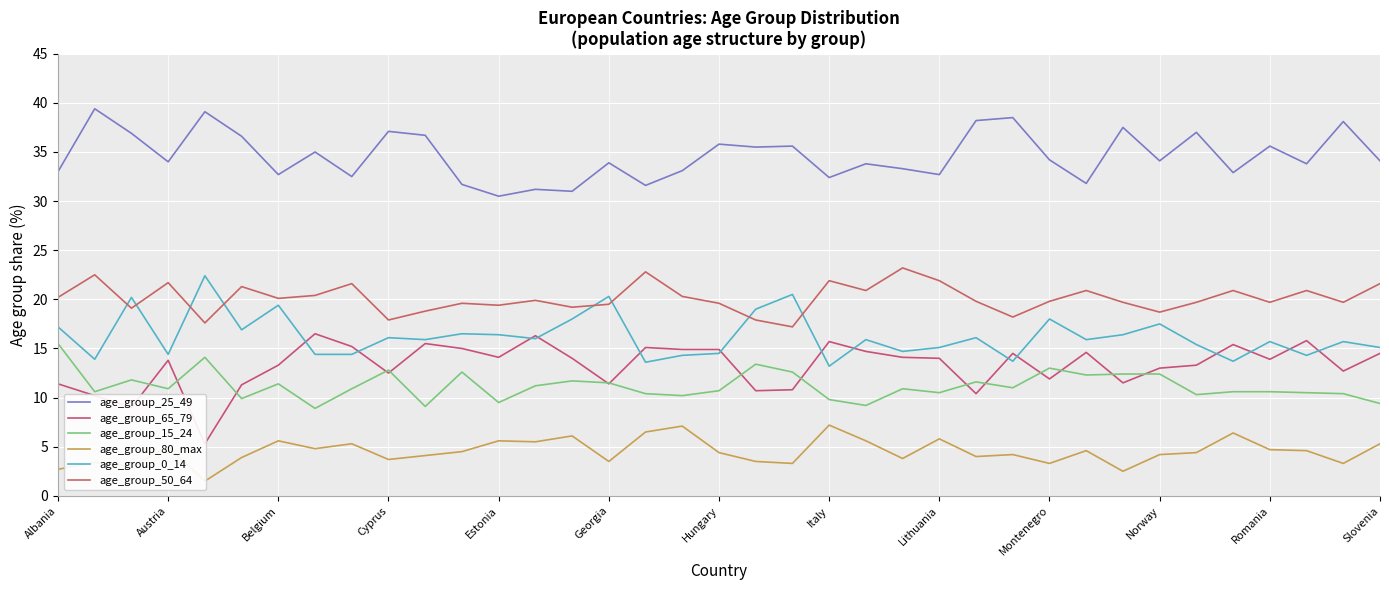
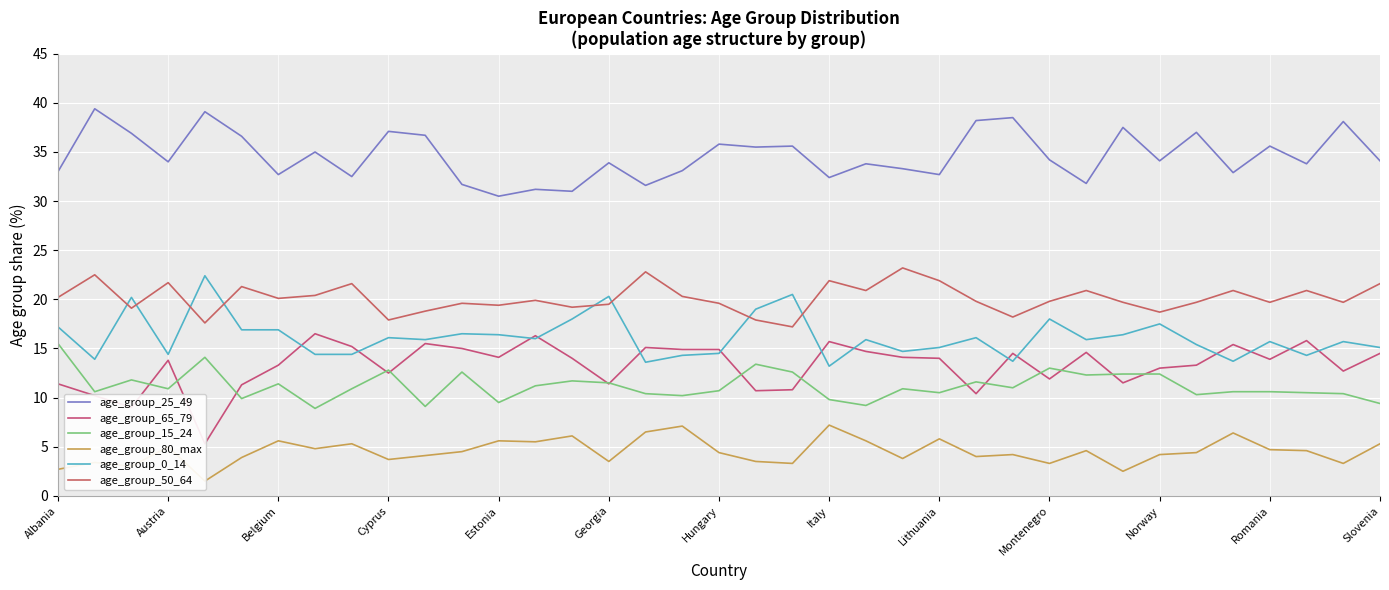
  {
    "age_group_25_49": {
      "Albania": 33,
      "Austria": 34,
      "Belgium": 33,
      "Cyprus": 37,
      "Estonia": 31,
      "Georgia": 34,
      "Hungary": 36,
      "Italy": 32,
      "Lithuania": 33,
      "Montenegro": 34,
      "Norway": 34,
      "Romania": 36,
      "Slovenia": 34
    },
    "age_group_15_24": {
      "Albania": 16,
      "Austria": 11,
      "Belgium": 11,
      "Cyprus": 13,
      "Estonia": 10,
      "Hungary": 11,
      "Italy": 10,
      "Lithuania": 11,
      "Montenegro": 13,
      "Norway": 12,
      "Romania": 11,
      "Slovenia": 9
    },
    "age_group_80_max": {
      "Albania": 3,
      "Belgium": 6,
      "Cyprus": 4,
      "Estonia": 6,
      "Georgia": 4,
      "Hungary": 4,
      "Italy": 7,
      "Lithuania": 6,
      "Montenegro": 3,
      "Norway": 4,
      "Romania": 5,
      "Slovenia": 5
    },
    "age_group_0_14": {
      "Albania": 17,
      "Austria": 14,
-     "Belgium": 19,
+     "Belgium": 17,
      "Cyprus": 16,
      "Estonia": 16,
      "Georgia": 20,
      "Hungary": 15,
      "Italy": 13,
      "Lithuania": 15,
      "Montenegro": 18,
      "Norway": 18,
      "Romania": 16,
      "Slovenia": 15
    }
  }
